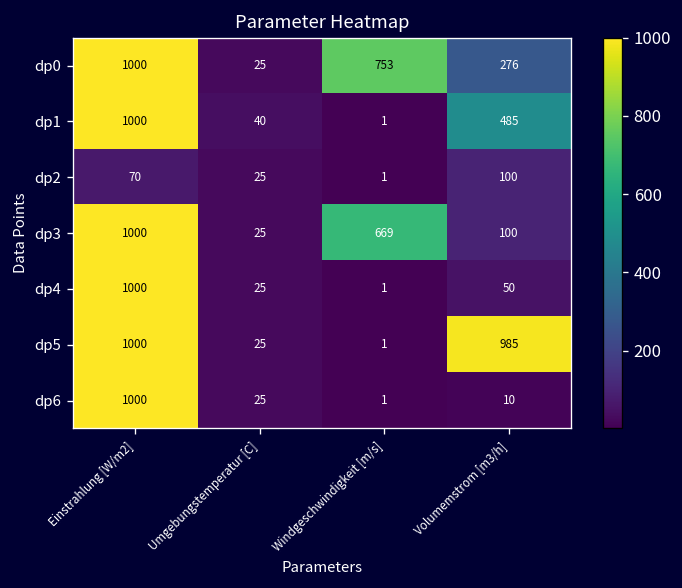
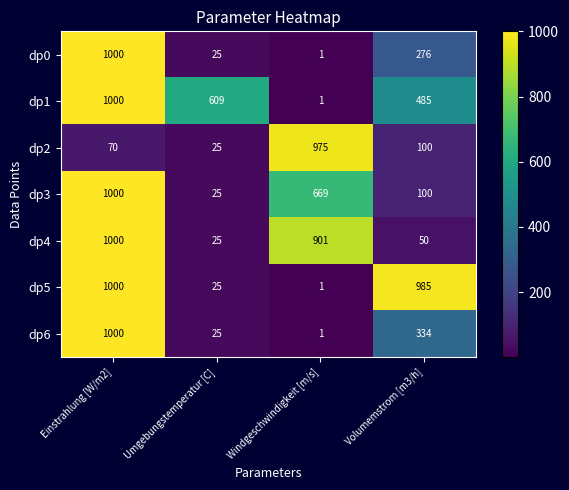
  {
    "dp0": {
      "Einstrahlung [W/m2]": 1000,
      "Umgebungstemperatur [C]": 25,
-     "Windgeschwindigkeit [m/s]": 753,
+     "Windgeschwindigkeit [m/s]": 1,
      "Volumemstrom [m3/h]": 276
    },
    "dp1": {
      "Einstrahlung [W/m2]": 1000,
-     "Umgebungstemperatur [C]": 40,
+     "Umgebungstemperatur [C]": 609,
      "Windgeschwindigkeit [m/s]": 1,
      "Volumemstrom [m3/h]": 485
    },
    "dp2": {
      "Einstrahlung [W/m2]": 70,
      "Umgebungstemperatur [C]": 25,
-     "Windgeschwindigkeit [m/s]": 1,
+     "Windgeschwindigkeit [m/s]": 975,
      "Volumemstrom [m3/h]": 100
    },
    "dp3": {
      "Einstrahlung [W/m2]": 1000,
      "Umgebungstemperatur [C]": 25,
      "Windgeschwindigkeit [m/s]": 669,
      "Volumemstrom [m3/h]": 100
    },
    "dp4": {
      "Einstrahlung [W/m2]": 1000,
      "Umgebungstemperatur [C]": 25,
-     "Windgeschwindigkeit [m/s]": 1,
+     "Windgeschwindigkeit [m/s]": 901,
      "Volumemstrom [m3/h]": 50
    },
    "dp5": {
      "Einstrahlung [W/m2]": 1000,
      "Umgebungstemperatur [C]": 25,
      "Windgeschwindigkeit [m/s]": 1,
      "Volumemstrom [m3/h]": 985
    },
    "dp6": {
      "Einstrahlung [W/m2]": 1000,
      "Umgebungstemperatur [C]": 25,
      "Windgeschwindigkeit [m/s]": 1,
-     "Volumemstrom [m3/h]": 10
+     "Volumemstrom [m3/h]": 334
    }
  }
